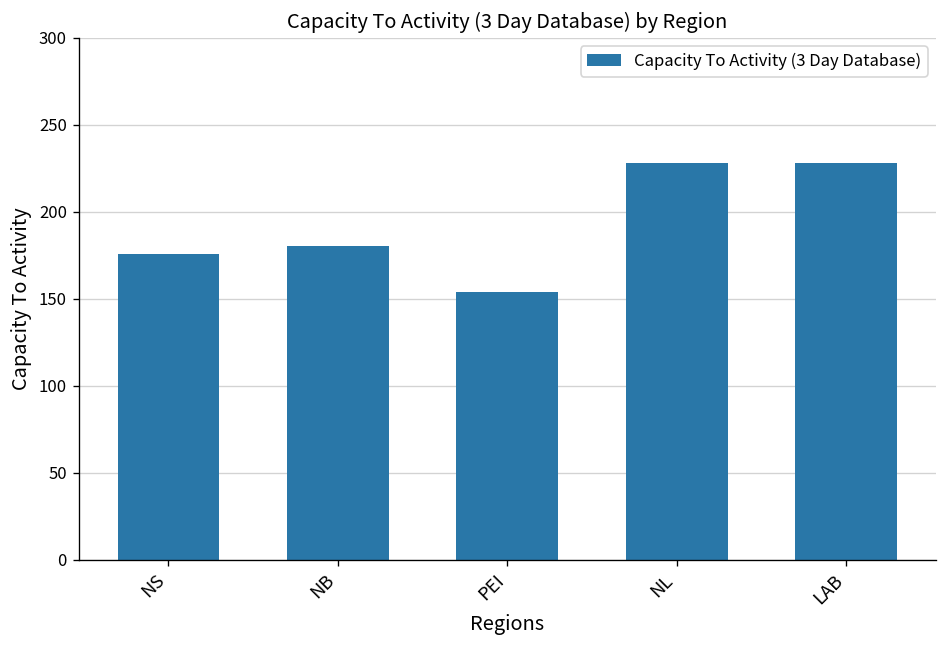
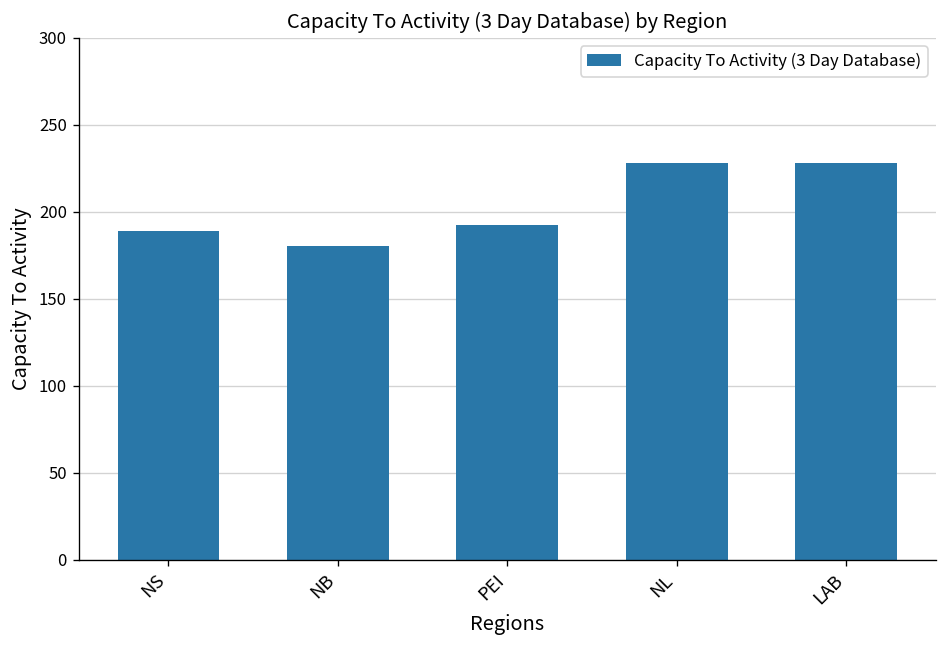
  {
-   "NS": 176,
+   "NS": 189,
    "NB": 180,
-   "PEI": 154,
+   "PEI": 193,
    "NL": 228,
    "LAB": 228
  }
